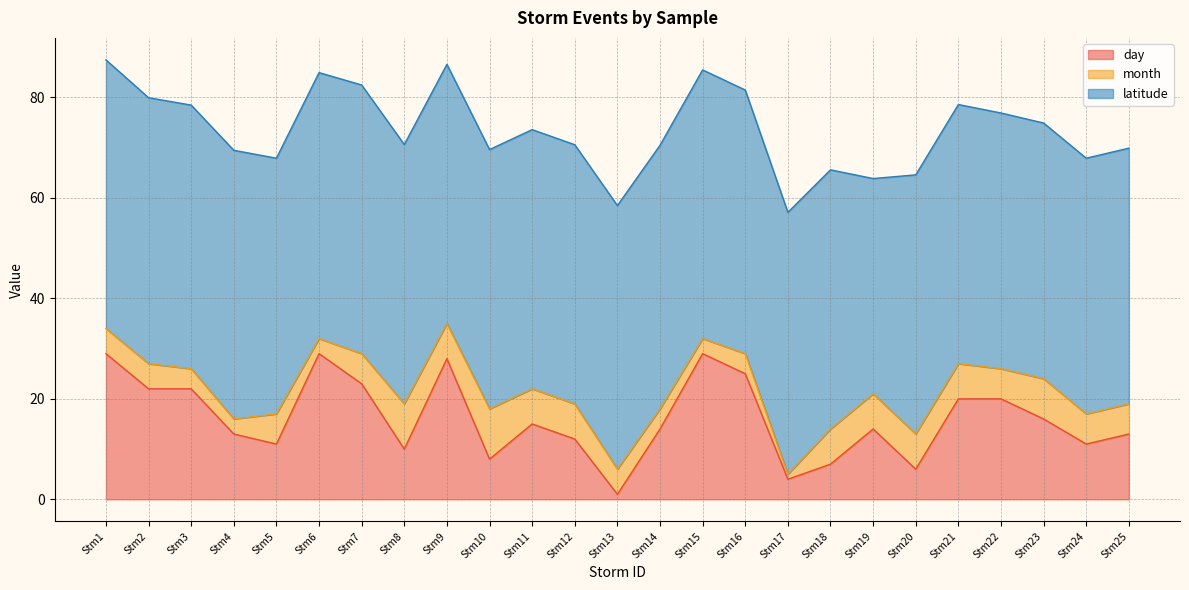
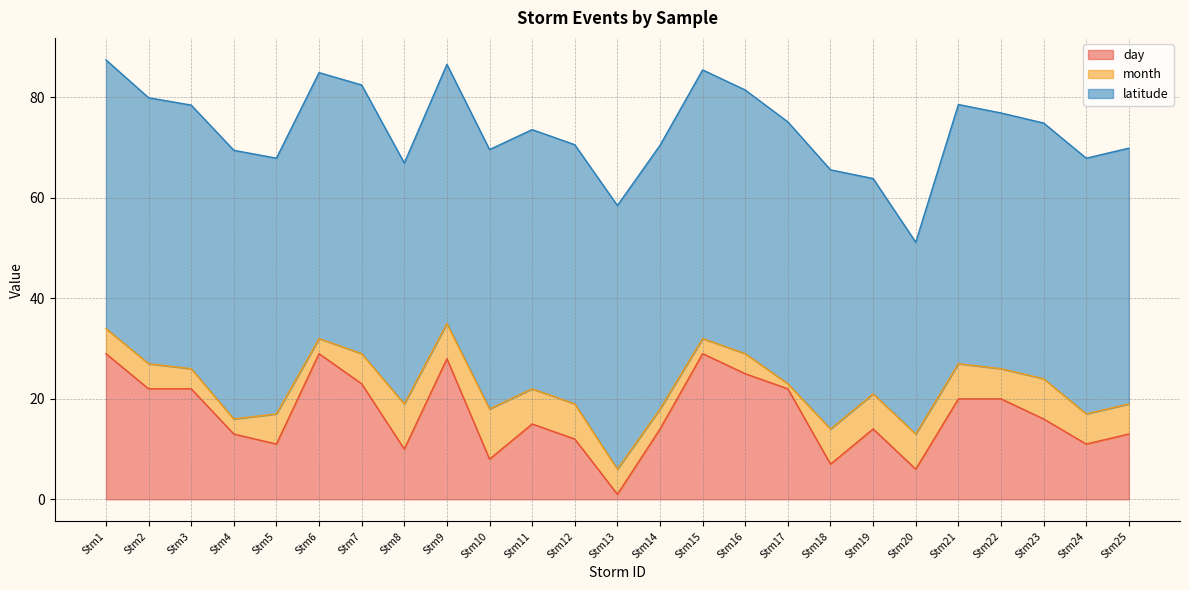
  {
    "day": {
      "Stm1": 29,
      "Stm2": 22,
      "Stm3": 22,
      "Stm4": 13,
      "Stm5": 11,
      "Stm6": 29,
      "Stm7": 23,
      "Stm8": 10,
      "Stm9": 28,
      "Stm10": 8,
      "Stm11": 15,
      "Stm12": 12,
      "Stm13": 1,
      "Stm14": 14,
      "Stm15": 29,
      "Stm16": 25,
-     "Stm17": 4,
+     "Stm17": 22,
      "Stm18": 7,
      "Stm19": 14,
      "Stm20": 6,
      "Stm21": 20,
      "Stm22": 20,
      "Stm23": 16,
      "Stm24": 11,
      "Stm25": 13
    },
    "month": {
      "Stm1": 5,
      "Stm2": 5,
      "Stm3": 4,
      "Stm4": 3,
      "Stm5": 6,
      "Stm6": 3,
      "Stm7": 6,
      "Stm8": 9,
      "Stm9": 7,
      "Stm10": 10,
      "Stm11": 7,
      "Stm12": 7,
      "Stm13": 5,
      "Stm14": 4,
      "Stm15": 3,
      "Stm16": 4,
      "Stm17": 1,
      "Stm18": 7,
      "Stm19": 7,
      "Stm20": 7,
      "Stm21": 7,
      "Stm22": 6,
      "Stm23": 8,
      "Stm24": 6,
      "Stm25": 6
    },
    "latitude": {
      "Stm1": 53,
      "Stm2": 53,
      "Stm3": 52,
      "Stm4": 53,
      "Stm5": 51,
      "Stm6": 53,
      "Stm7": 53,
-     "Stm8": 52,
+     "Stm8": 48,
      "Stm9": 52,
      "Stm10": 52,
      "Stm11": 52,
      "Stm12": 52,
      "Stm13": 52,
      "Stm14": 52,
      "Stm15": 53,
      "Stm16": 52,
      "Stm17": 52,
      "Stm18": 52,
      "Stm19": 43,
-     "Stm20": 52,
+     "Stm20": 38,
      "Stm21": 52,
      "Stm22": 51,
      "Stm23": 51,
      "Stm24": 51,
      "Stm25": 51
    }
  }
